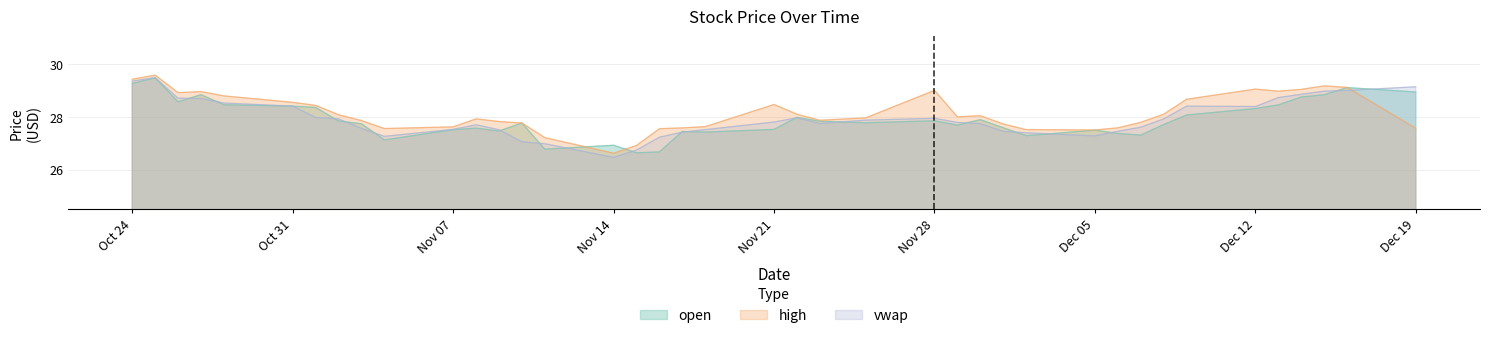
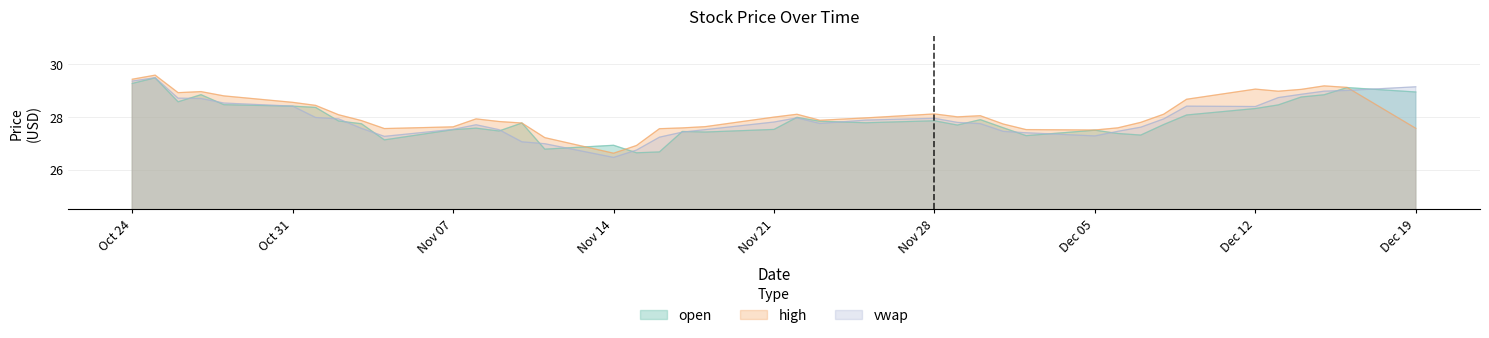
  {
    "high": {
      "Oct 31": 28.6,
      "Nov 14": 26.6,
-     "Nov 21": 28.5,
-     "Nov 28": 29.0,
+     "Nov 21": 28.0,
+     "Nov 28": 28.1,
      "Dec 12": 29.1,
      "Dec 19": 27.6
    }
  }
